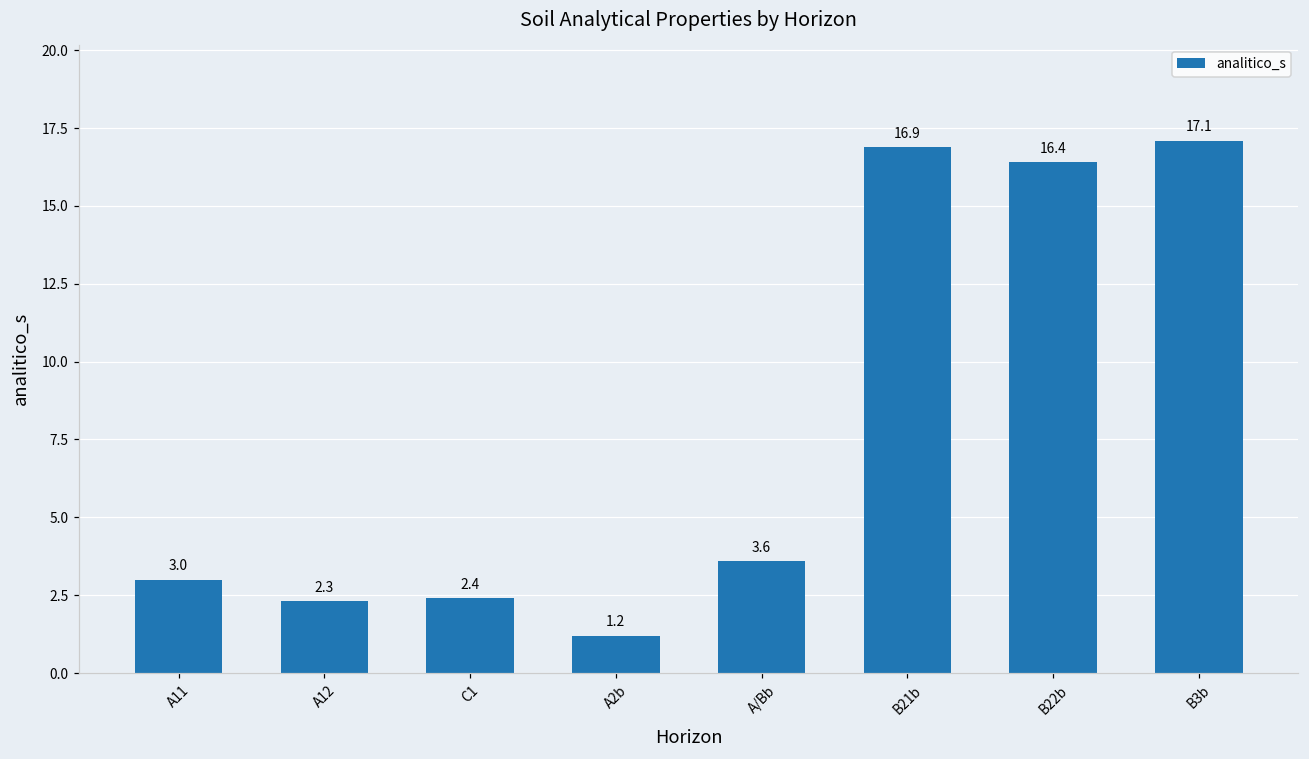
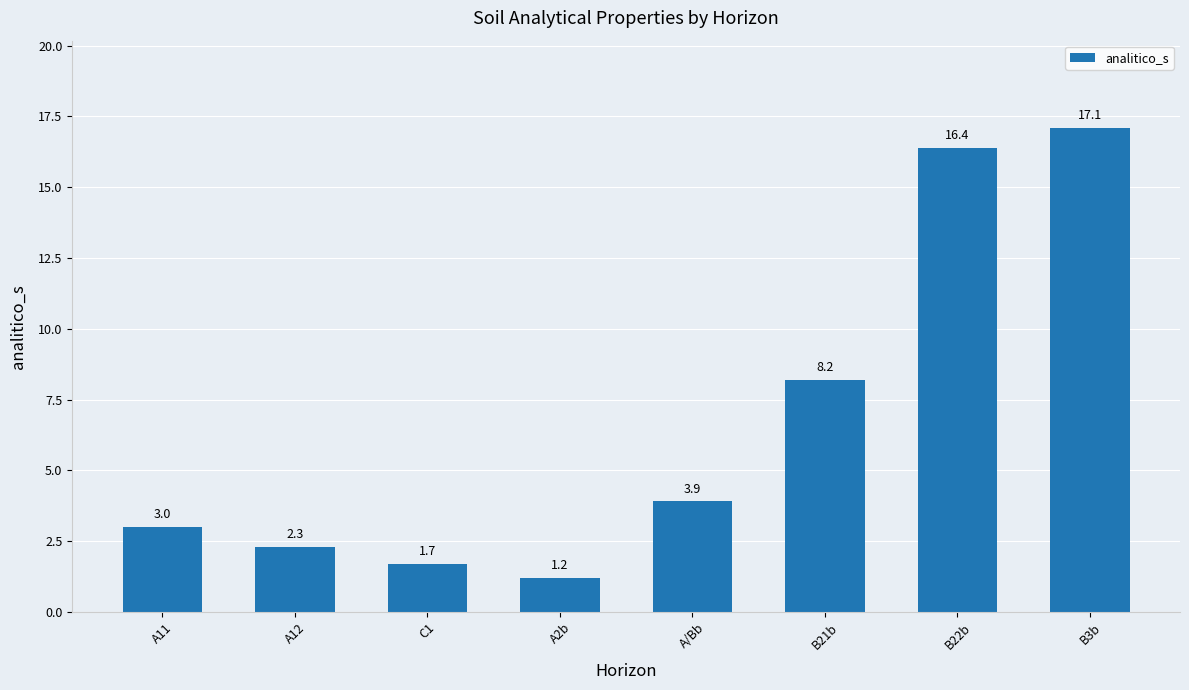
  {
    "A11": 3.0,
    "A12": 2.3,
-   "C1": 2.4,
+   "C1": 1.7,
    "A2b": 1.2,
-   "A/Bb": 3.6,
-   "B21b": 16.9,
+   "A/Bb": 3.9,
+   "B21b": 8.2,
    "B22b": 16.4,
    "B3b": 17.1
  }
